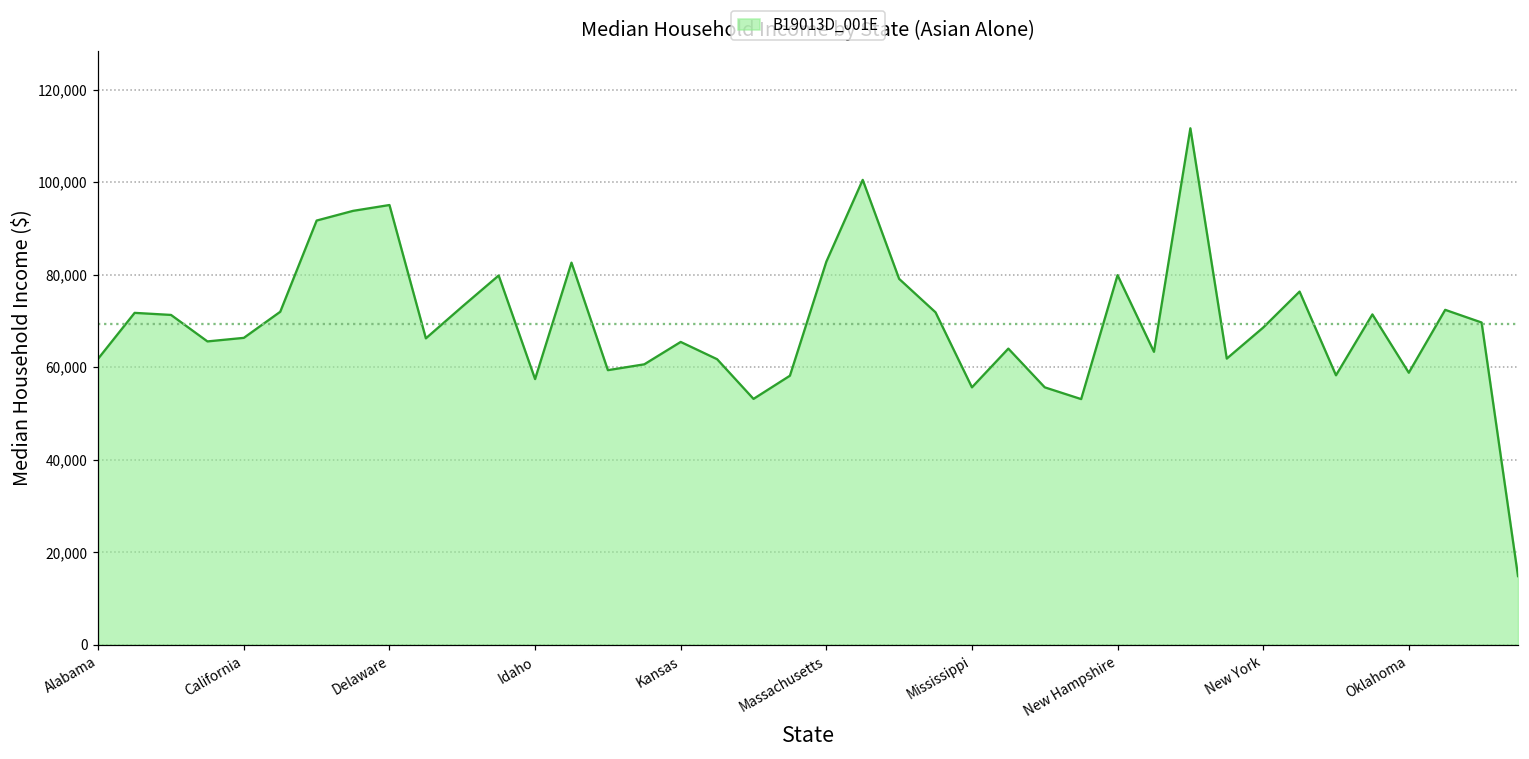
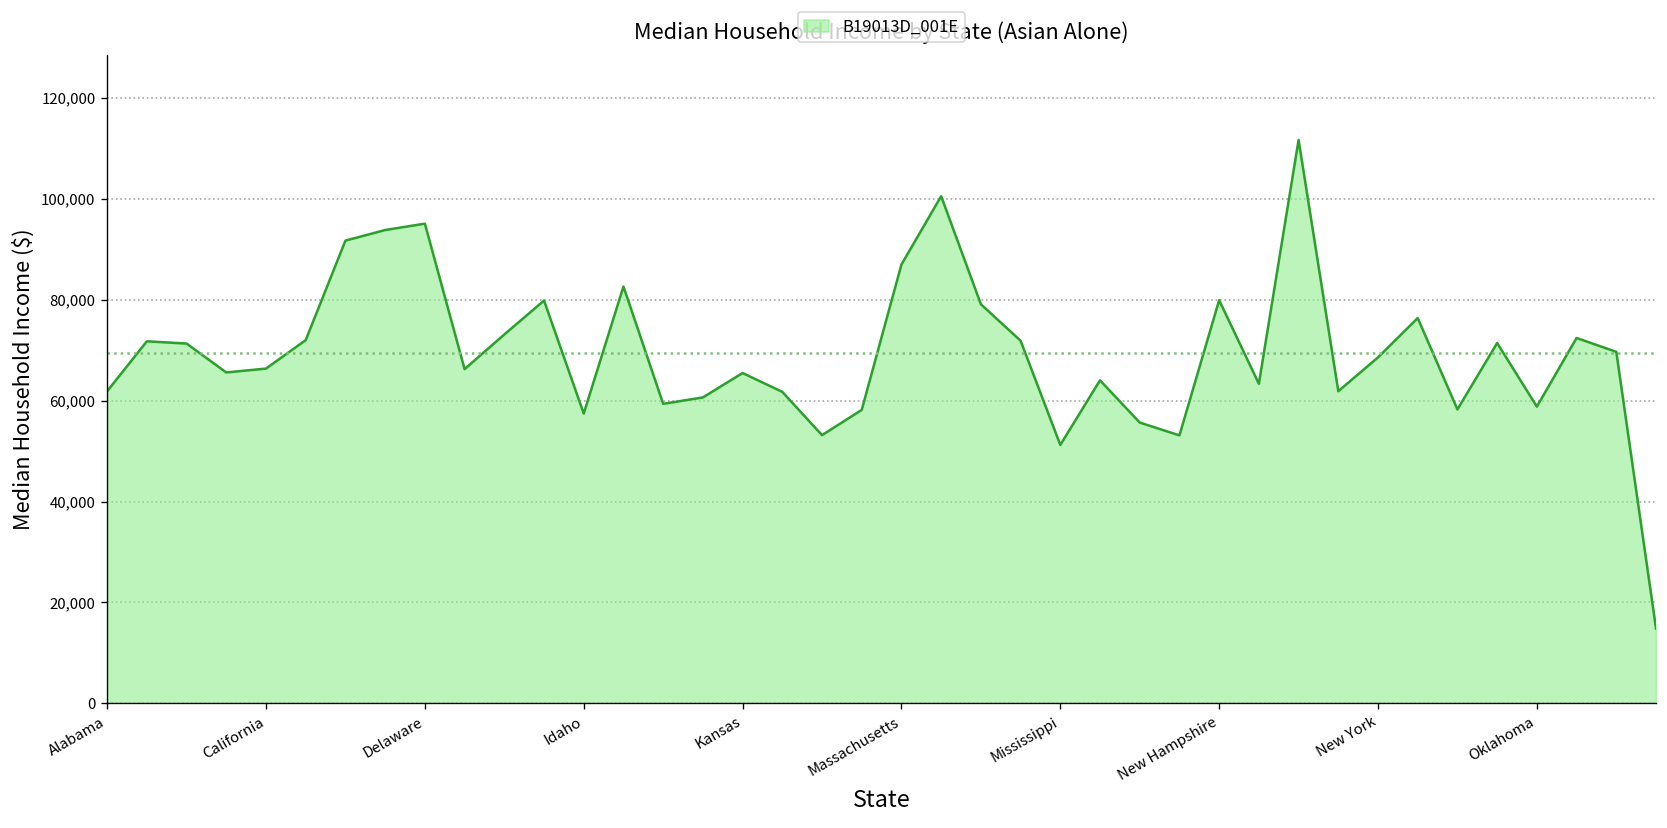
  {
    "Alabama": "62,000",
    "California": "66,000",
    "Delaware": "95,000",
    "Idaho": "57,000",
    "Kansas": "65,000",
-   "Massachusetts": "83,000",
-   "Mississippi": "56,000",
+   "Massachusetts": "87,000",
+   "Mississippi": "51,000",
    "New Hampshire": "80,000",
    "New York": "69,000",
    "Oklahoma": "59,000"
  }
